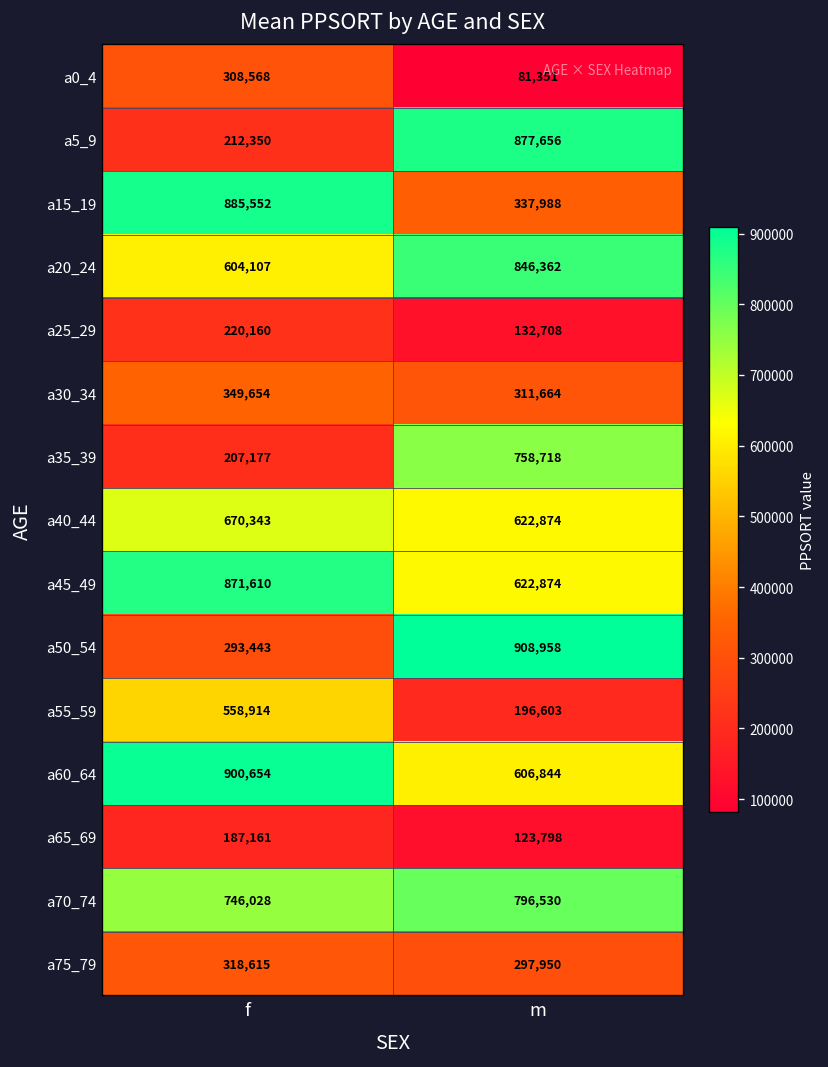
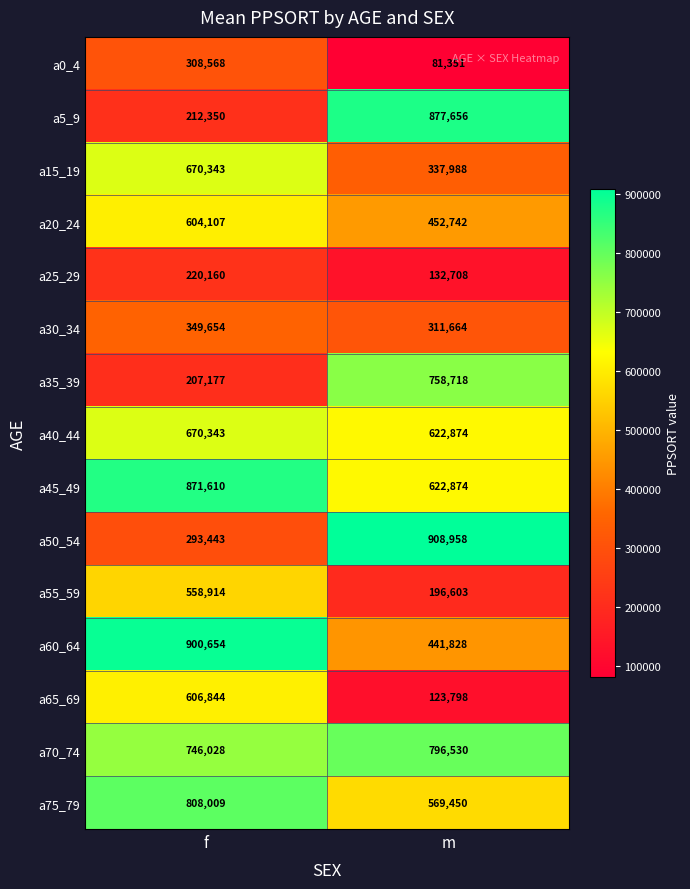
  {
    "a0_4": {
      "f": "308,568"
    },
    "a5_9": {
      "f": "212,350",
      "m": "877,656"
    },
    "a15_19": {
-     "f": "885,552",
+     "f": "670,343",
      "m": "337,988"
    },
    "a20_24": {
      "f": "604,107",
-     "m": "846,362"
+     "m": "452,742"
    },
    "a25_29": {
      "f": "220,160",
      "m": "132,708"
    },
    "a30_34": {
      "f": "349,654",
      "m": "311,664"
    },
    "a35_39": {
      "f": "207,177",
      "m": "758,718"
    },
    "a40_44": {
      "f": "670,343",
      "m": "622,874"
    },
    "a45_49": {
      "f": "871,610",
      "m": "622,874"
    },
    "a50_54": {
      "f": "293,443",
      "m": "908,958"
    },
    "a55_59": {
      "f": "558,914",
      "m": "196,603"
    },
    "a60_64": {
      "f": "900,654",
-     "m": "606,844"
+     "m": "441,828"
    },
    "a65_69": {
-     "f": "187,161",
+     "f": "606,844",
      "m": "123,798"
    },
    "a70_74": {
      "f": "746,028",
      "m": "796,530"
    },
    "a75_79": {
-     "f": "318,615",
-     "m": "297,950"
+     "f": "808,009",
+     "m": "569,450"
    }
  }
